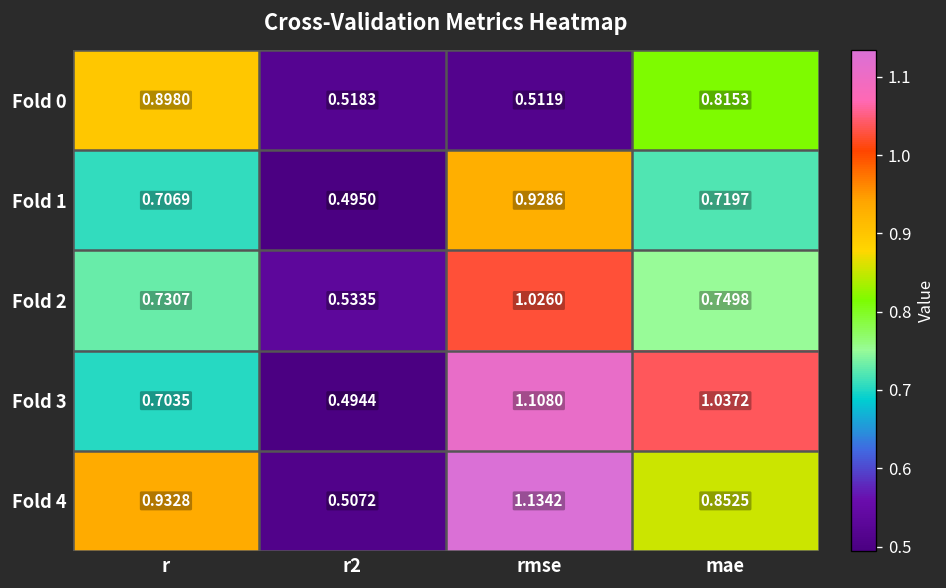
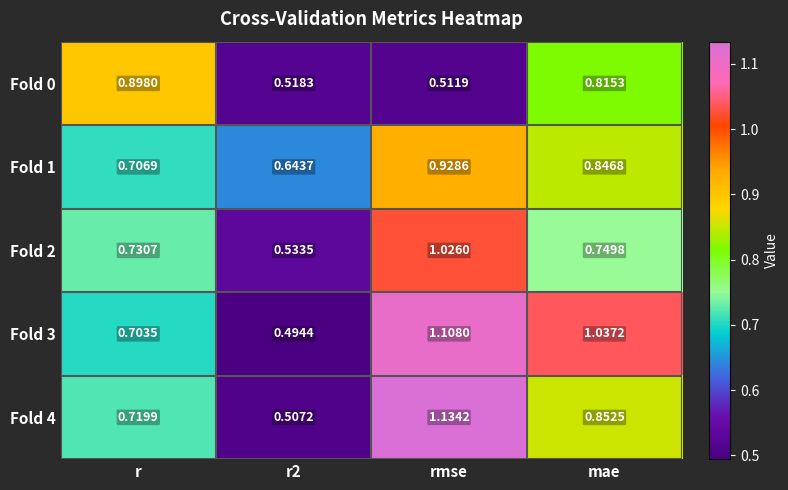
  {
    "Fold 1": {
-     "r2": 0.4950,
-     "mae": 0.7197
+     "r2": 0.6437,
+     "mae": 0.8468
    },
    "Fold 4": {
-     "r": 0.9328
+     "r": 0.7199
    }
  }
